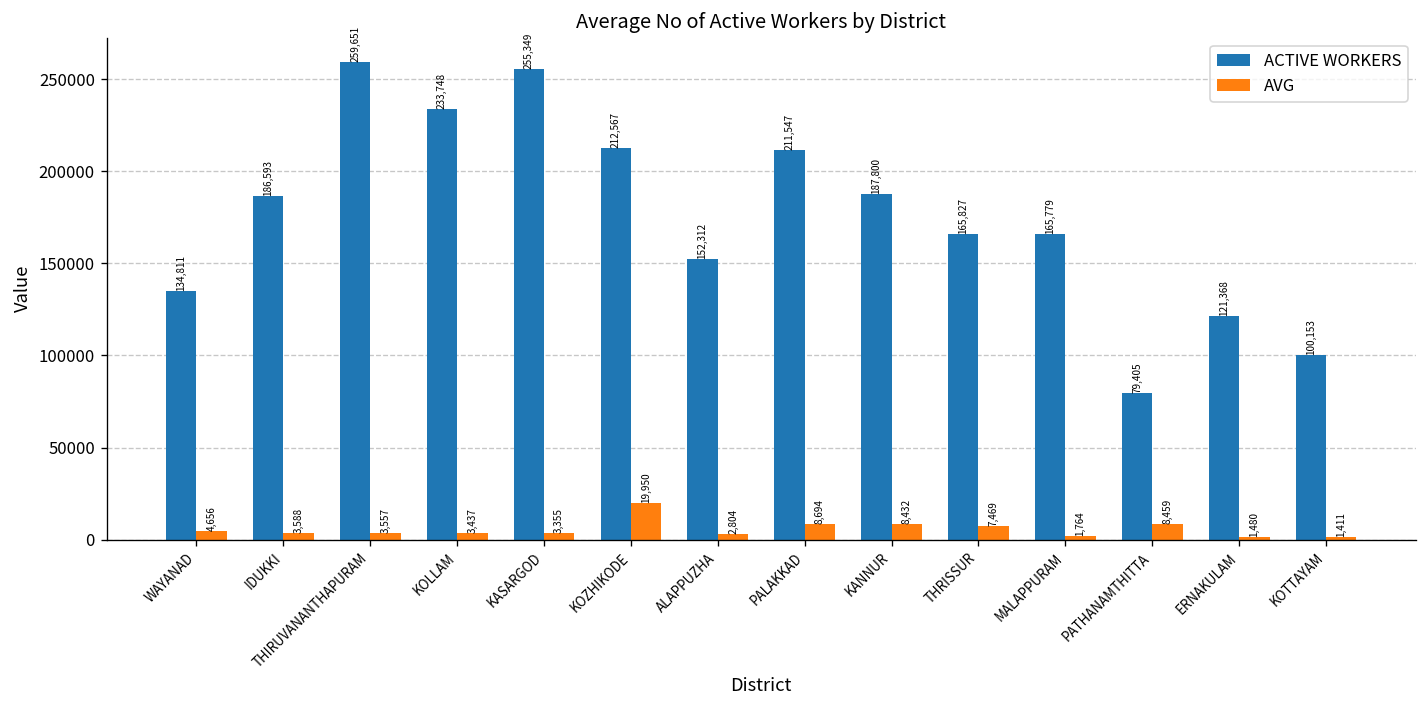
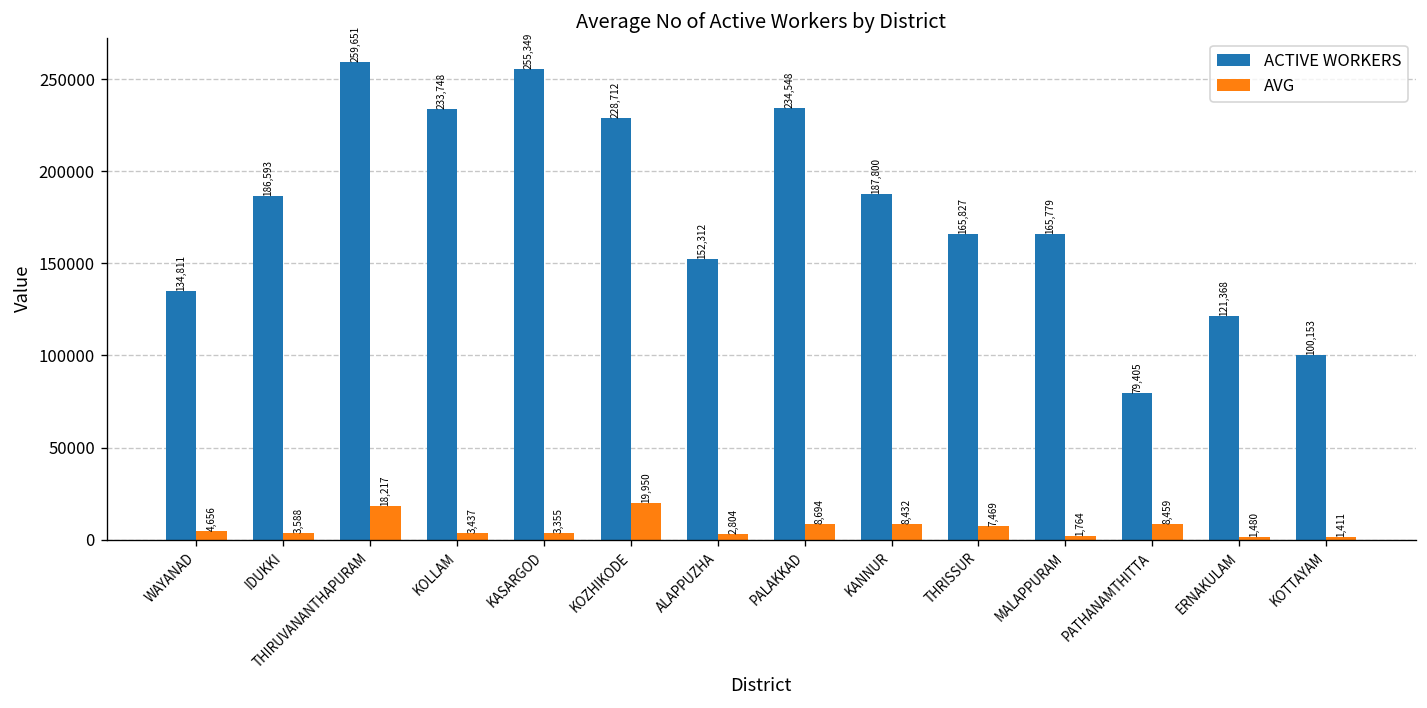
  {
    "ACTIVE WORKERS": {
      "WAYANAD": "134,811",
      "IDUKKI": "186,593",
      "THIRUVANANTHAPURAM": "259,651",
      "KOLLAM": "233,748",
      "KASARGOD": "255,349",
-     "KOZHIKODE": "212,567",
+     "KOZHIKODE": "228,712",
      "ALAPPUZHA": "152,312",
-     "PALAKKAD": "211,547",
+     "PALAKKAD": "234,548",
      "KANNUR": "187,800",
      "THRISSUR": "165,827",
      "MALAPPURAM": "165,779",
      "PATHANAMTHITTA": "79,405",
      "ERNAKULAM": "121,368",
      "KOTTAYAM": "100,153"
    },
    "AVG": {
      "WAYANAD": "4,656",
      "IDUKKI": "3,588",
-     "THIRUVANANTHAPURAM": "3,557",
+     "THIRUVANANTHAPURAM": "18,217",
      "KOLLAM": "3,437",
      "KASARGOD": "3,355",
      "KOZHIKODE": "19,950",
      "ALAPPUZHA": "2,804",
      "PALAKKAD": "8,694",
      "KANNUR": "8,432",
      "THRISSUR": "7,469",
      "MALAPPURAM": "1,764",
      "PATHANAMTHITTA": "8,459",
      "ERNAKULAM": "1,480",
      "KOTTAYAM": "1,411"
    }
  }
